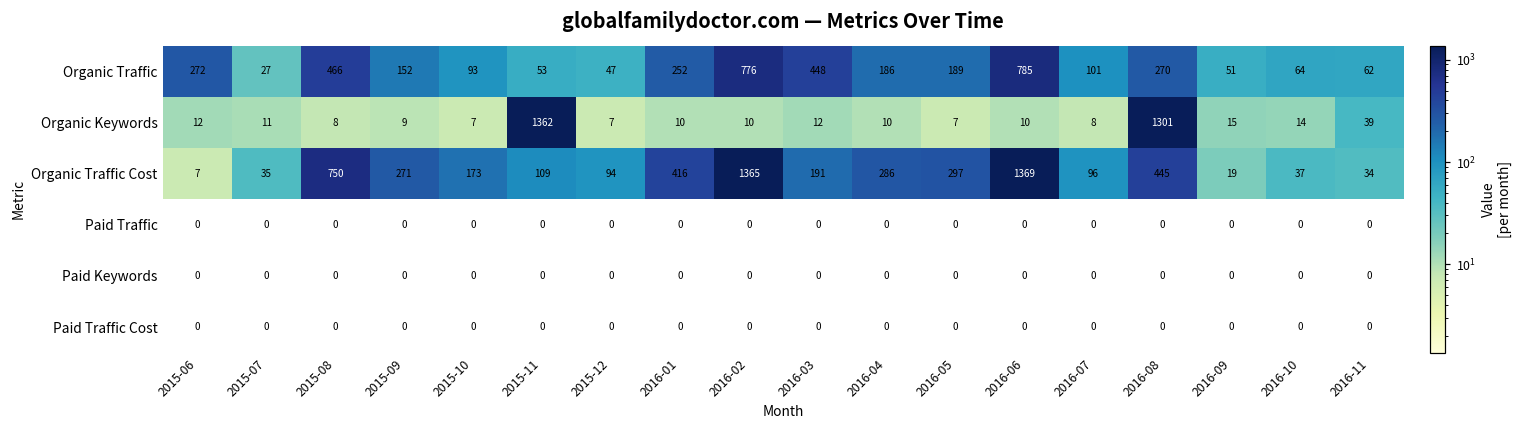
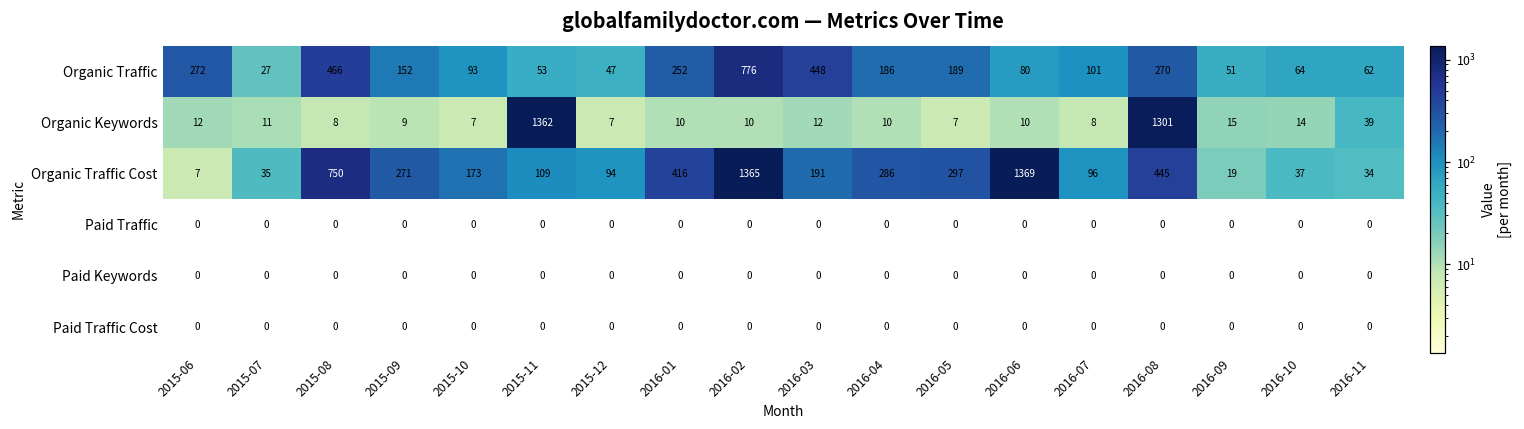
  {
    "Organic Traffic": {
      "2015-06": 272,
      "2015-07": 27,
      "2015-08": 466,
      "2015-09": 152,
      "2015-10": 93,
      "2015-11": 53,
      "2015-12": 47,
      "2016-01": 252,
      "2016-02": 776,
      "2016-03": 448,
      "2016-04": 186,
      "2016-05": 189,
-     "2016-06": 785,
+     "2016-06": 80,
      "2016-07": 101,
      "2016-08": 270,
      "2016-09": 51,
      "2016-10": 64,
      "2016-11": 62
    },
    "Organic Keywords": {
      "2015-06": 12,
      "2015-07": 11,
      "2015-08": 8,
      "2015-09": 9,
      "2015-10": 7,
      "2015-11": 1362,
      "2015-12": 7,
      "2016-01": 10,
      "2016-02": 10,
      "2016-03": 12,
      "2016-04": 10,
      "2016-05": 7,
      "2016-06": 10,
      "2016-07": 8,
      "2016-08": 1301,
      "2016-09": 15,
      "2016-10": 14,
      "2016-11": 39
    },
    "Organic Traffic Cost": {
      "2015-06": 7,
      "2015-07": 35,
      "2015-08": 750,
      "2015-09": 271,
      "2015-10": 173,
      "2015-11": 109,
      "2015-12": 94,
      "2016-01": 416,
      "2016-02": 1365,
      "2016-03": 191,
      "2016-04": 286,
      "2016-05": 297,
      "2016-06": 1369,
      "2016-07": 96,
      "2016-08": 445,
      "2016-09": 19,
      "2016-10": 37,
      "2016-11": 34
    },
    "Paid Traffic": {
      "2015-06": 0,
      "2015-07": 0,
      "2015-08": 0,
      "2015-09": 0,
      "2015-10": 0,
      "2015-11": 0,
      "2015-12": 0,
      "2016-01": 0,
      "2016-02": 0,
      "2016-03": 0,
      "2016-04": 0,
      "2016-05": 0,
      "2016-06": 0,
      "2016-07": 0,
      "2016-08": 0,
      "2016-09": 0,
      "2016-10": 0,
      "2016-11": 0
    },
    "Paid Keywords": {
      "2015-06": 0,
      "2015-07": 0,
      "2015-08": 0,
      "2015-09": 0,
      "2015-10": 0,
      "2015-11": 0,
      "2015-12": 0,
      "2016-01": 0,
      "2016-02": 0,
      "2016-03": 0,
      "2016-04": 0,
      "2016-05": 0,
      "2016-06": 0,
      "2016-07": 0,
      "2016-08": 0,
      "2016-09": 0,
      "2016-10": 0,
      "2016-11": 0
    },
    "Paid Traffic Cost": {
      "2015-06": 0,
      "2015-07": 0,
      "2015-08": 0,
      "2015-09": 0,
      "2015-10": 0,
      "2015-11": 0,
      "2015-12": 0,
      "2016-01": 0,
      "2016-02": 0,
      "2016-03": 0,
      "2016-04": 0,
      "2016-05": 0,
      "2016-06": 0,
      "2016-07": 0,
      "2016-08": 0,
      "2016-09": 0,
      "2016-10": 0,
      "2016-11": 0
    }
  }
